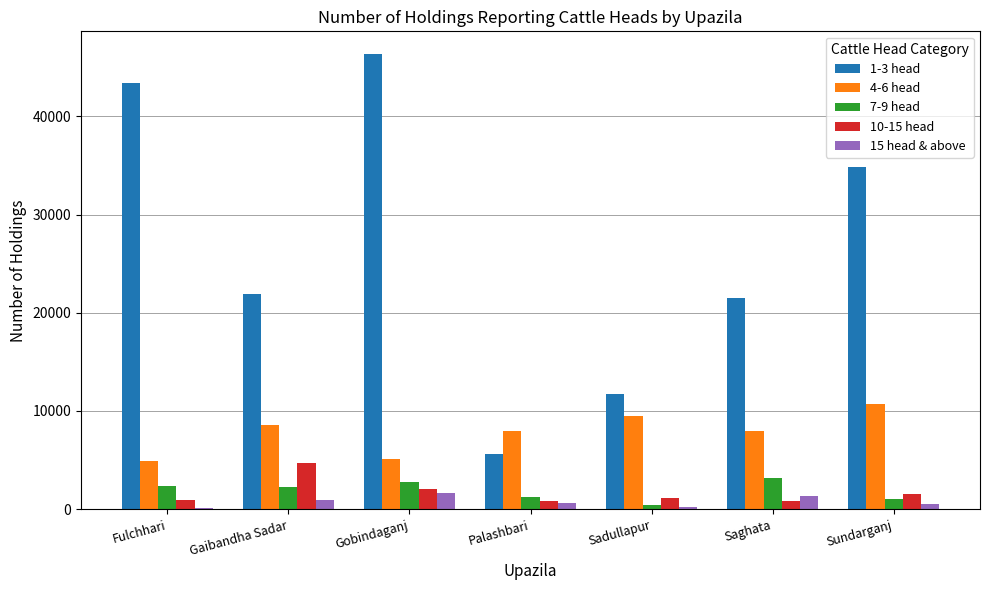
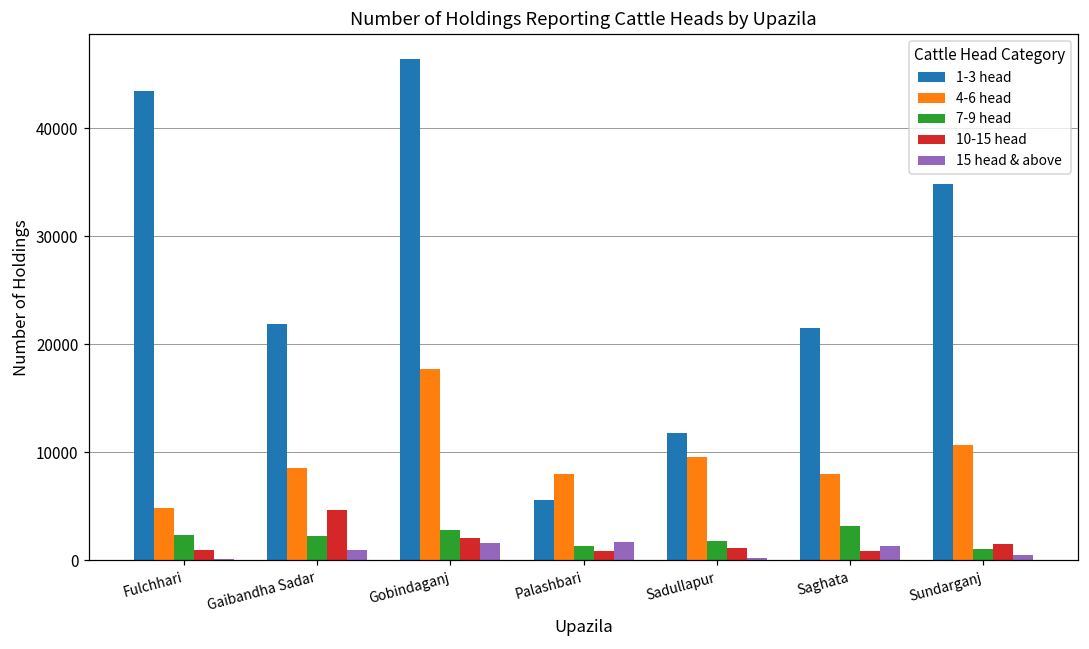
  {
    "1-3 head": {
      "Fulchhari": 43000,
      "Gaibandha Sadar": 22000,
      "Gobindaganj": 46000,
      "Palashbari": 6000,
      "Sadullapur": 12000,
      "Saghata": 21000,
      "Sundarganj": 35000
    },
    "4-6 head": {
      "Fulchhari": 5000,
      "Gaibandha Sadar": 9000,
-     "Gobindaganj": 5000,
+     "Gobindaganj": 18000,
      "Palashbari": 8000,
      "Sadullapur": 10000,
      "Saghata": 8000,
      "Sundarganj": 11000
    },
    "7-9 head": {
      "Fulchhari": 2000,
      "Gaibandha Sadar": 2000,
      "Gobindaganj": 3000,
      "Palashbari": 1000,
-     "Sadullapur": 0,
+     "Sadullapur": 2000,
      "Saghata": 3000,
      "Sundarganj": 1000
    },
    "10-15 head": {
      "Fulchhari": 1000,
      "Gaibandha Sadar": 5000,
      "Gobindaganj": 2000,
      "Palashbari": 1000,
      "Sadullapur": 1000,
      "Saghata": 1000,
      "Sundarganj": 2000
    },
    "15 head & above": {
      "Gaibandha Sadar": 1000,
      "Gobindaganj": 2000,
-     "Palashbari": 1000,
+     "Palashbari": 2000,
      "Saghata": 1000,
      "Sundarganj": 1000
    }
  }
